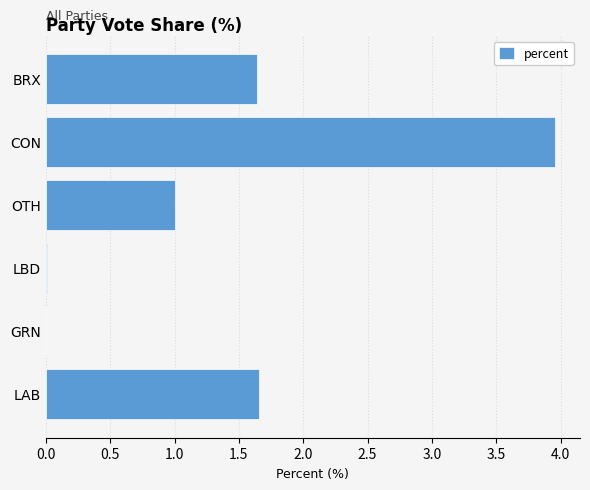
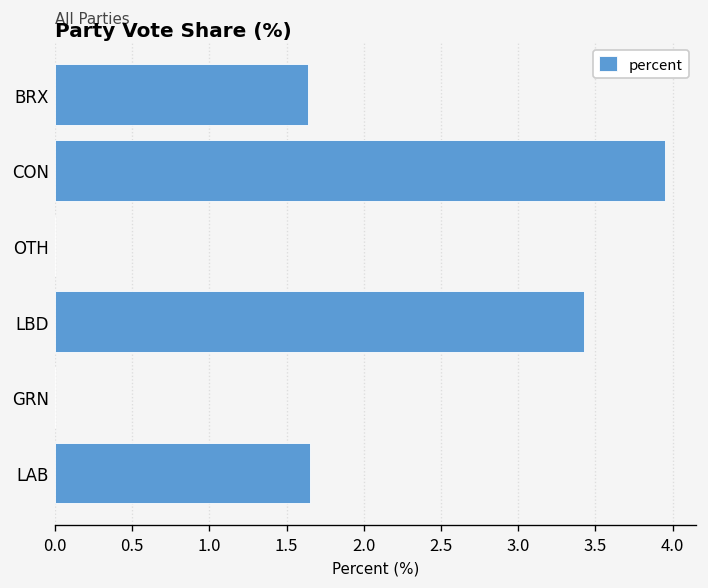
  {
    "BRX": 1.64,
    "CON": 3.95,
-   "OTH": 1,
-   "LBD": 0.01,
+   "OTH": 0,
+   "LBD": 3.43,
    "LAB": 1.65
  }
